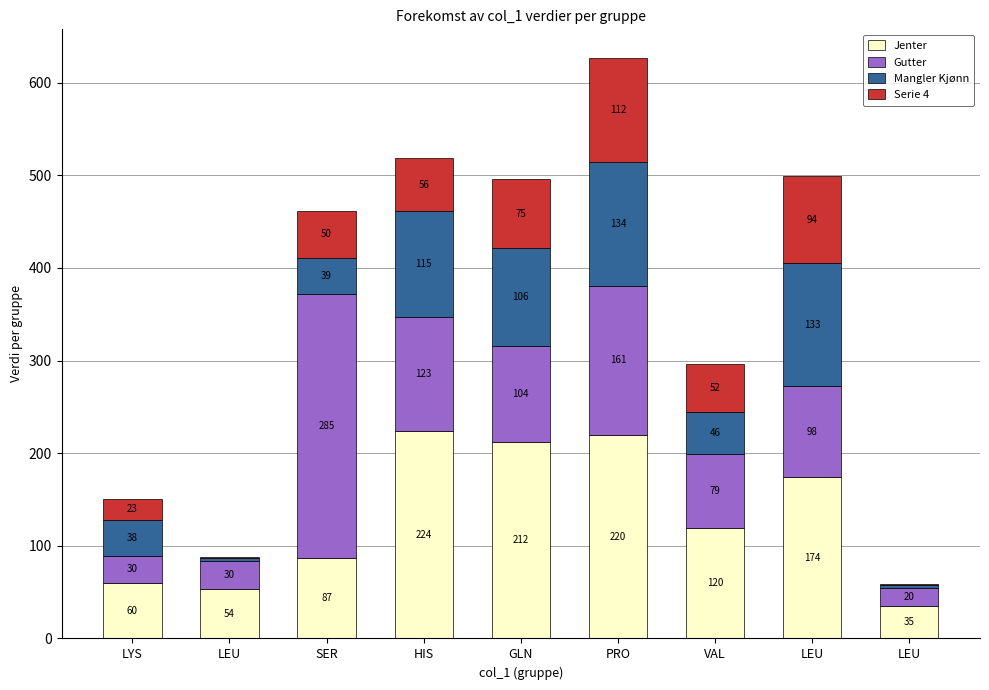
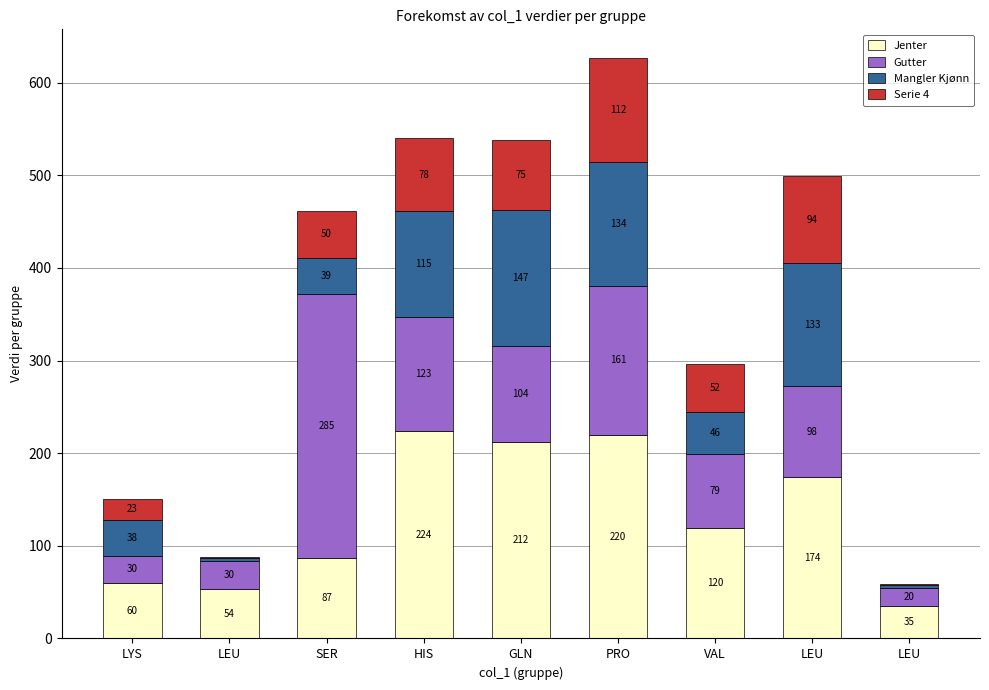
  {
    "Jenter": {
      "LYS": 60,
      "SER": 87,
      "HIS": 224,
      "GLN": 212,
      "PRO": 220,
      "VAL": 120
    },
    "Gutter": {
      "LYS": 30,
      "SER": 285,
      "HIS": 123,
      "GLN": 104,
      "PRO": 161,
      "VAL": 79
    },
    "Mangler Kjønn": {
      "LYS": 38,
      "SER": 39,
      "HIS": 115,
-     "GLN": 106,
+     "GLN": 147,
      "PRO": 134,
      "VAL": 46
    },
    "Serie 4": {
      "LYS": 23,
      "SER": 50,
-     "HIS": 56,
+     "HIS": 78,
      "GLN": 75,
      "PRO": 112,
      "VAL": 52
    }
  }
